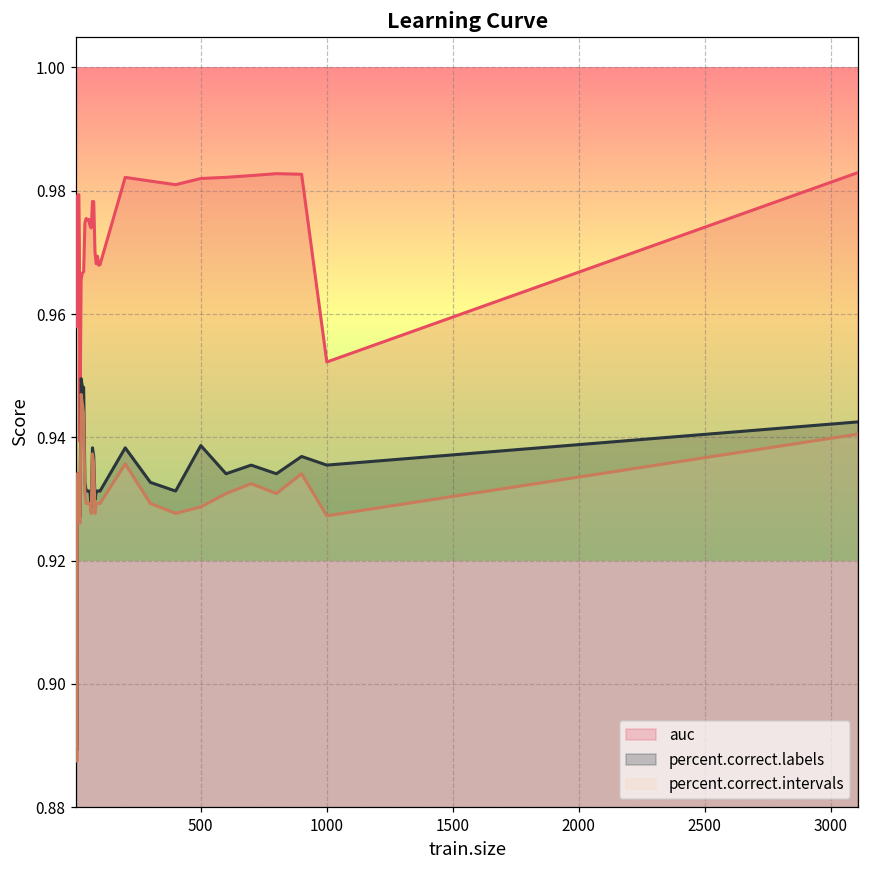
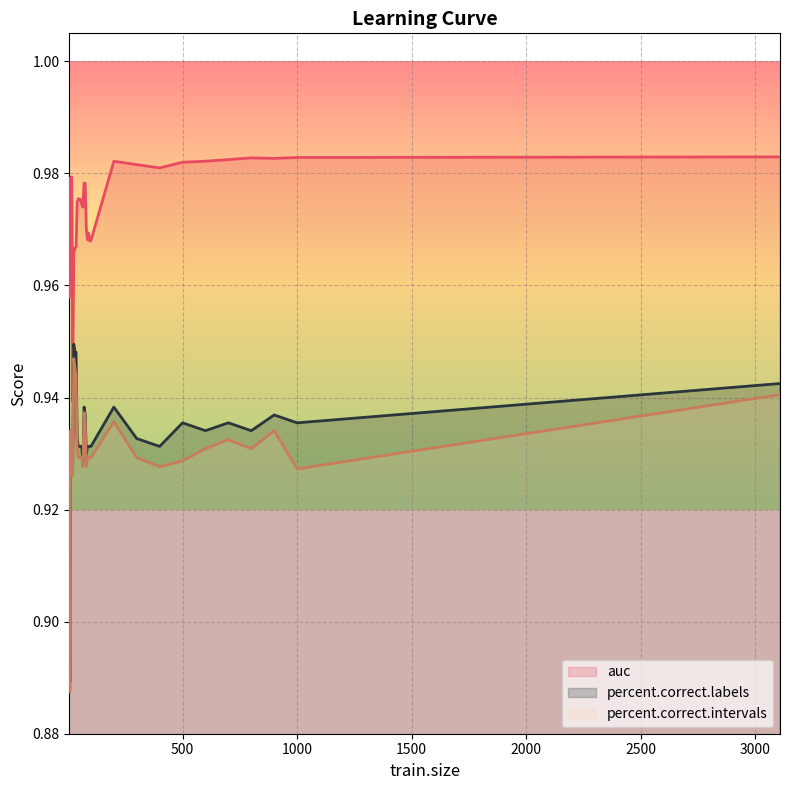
  {
    "auc": {
      "500": 0.982,
-     "1000": 0.952
+     "1000": 0.983
    },
    "percent.correct.labels": {
-     "500": 0.939,
+     "500": 0.935,
      "1000": 0.935
    },
    "percent.correct.intervals": {
      "500": 0.929,
      "1000": 0.927
    }
  }
